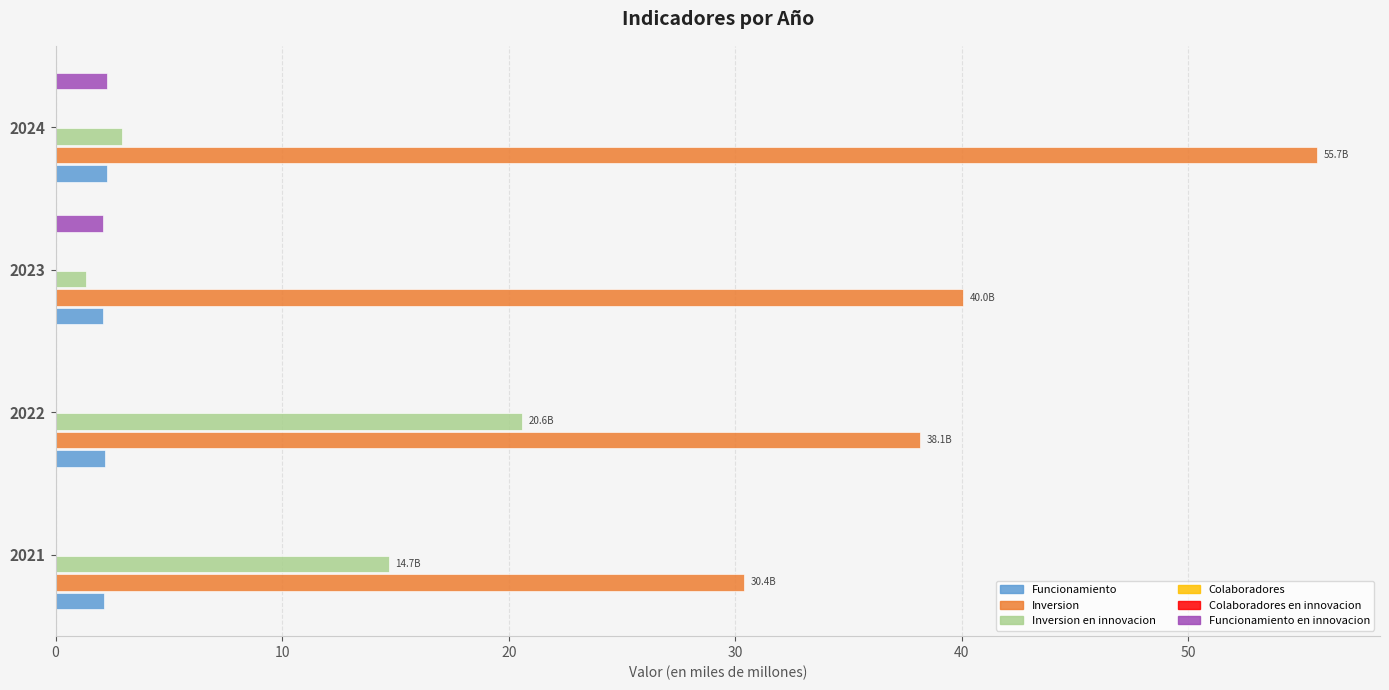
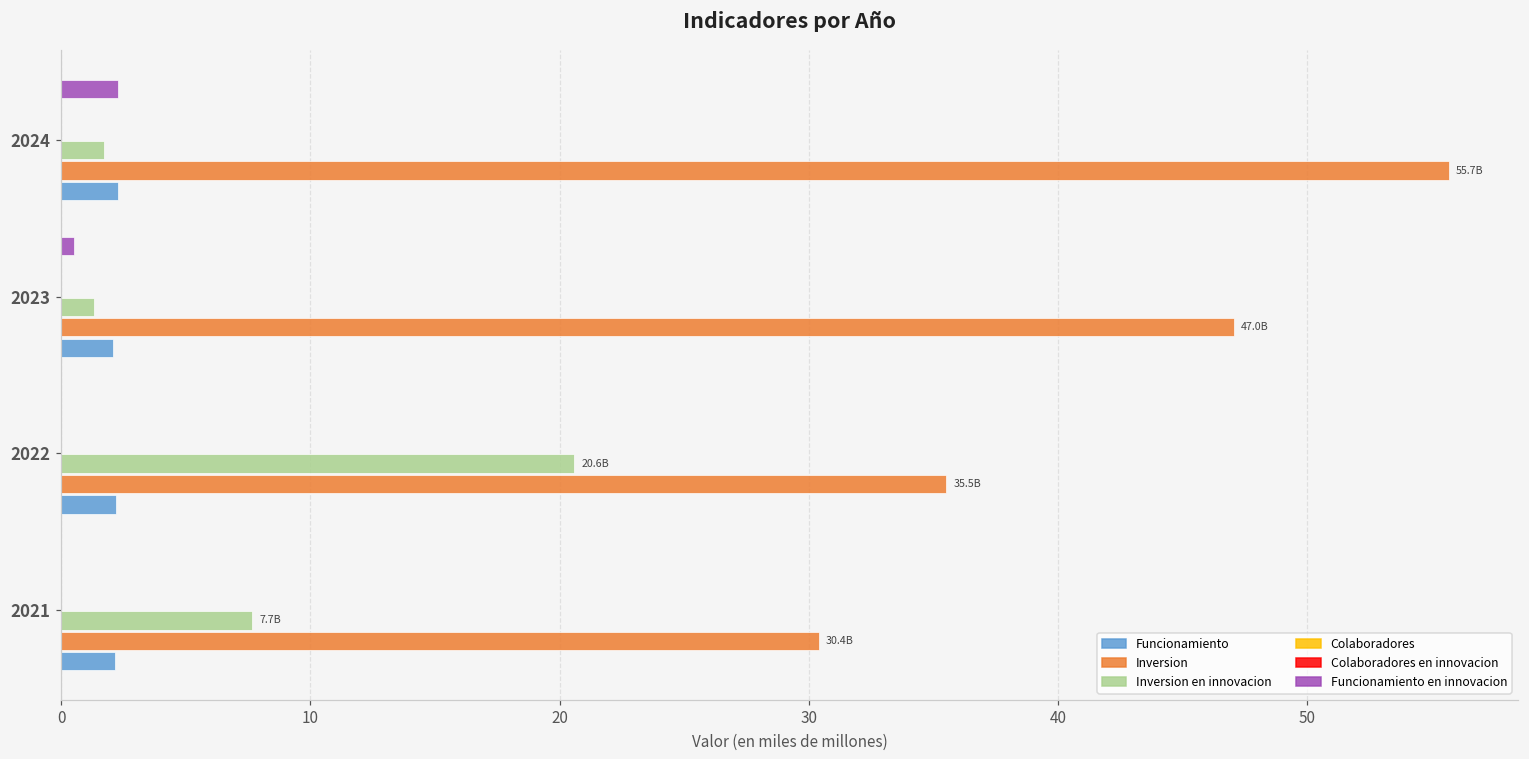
  {
    "Funcionamiento": {
      "2024": "2.3",
      "2023": "2.1",
      "2022": "2.2",
      "2021": "2.1"
    },
    "Inversion": {
      "2024": "55.7B",
-     "2023": "40.0B",
-     "2022": "38.1B",
+     "2023": "47.0B",
+     "2022": "35.5B",
      "2021": "30.4B"
    },
    "Inversion en innovacion": {
-     "2024": "2.9",
+     "2024": "1.7",
      "2022": "20.6B",
-     "2021": "14.7B"
+     "2021": "7.7B"
    },
    "Funcionamiento en innovacion": {
      "2024": "2.3",
-     "2023": "2.1",
+     "2023": "0.5",
      "2022": "0.0",
      "2021": "0.0"
    }
  }
